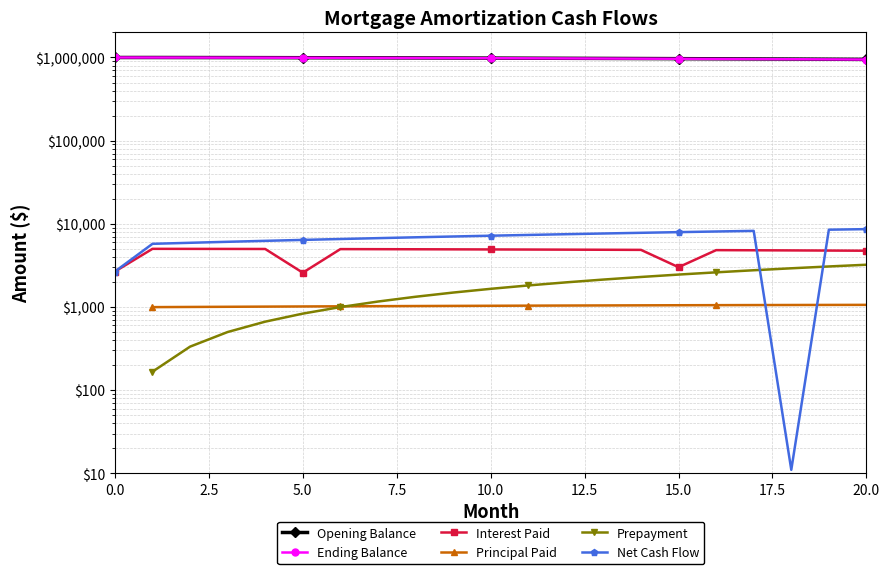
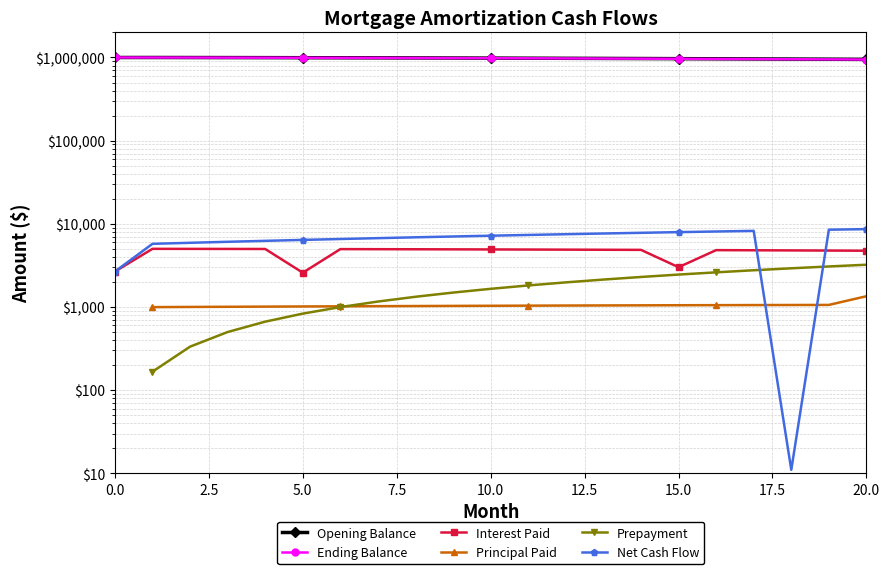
  {
    "Interest Paid": {
      "5.0": "$2,600",
      "10.0": "$5,000",
      "15.0": "$3,000",
      "20.0": "$5,000"
    },
    "Principal Paid": {
      "5.0": "$1,000",
      "10.0": "$1,000",
      "15.0": "$1,000",
-     "20.0": "$1,100"
+     "20.0": "$1,300"
    },
    "Prepayment": {
      "5.0": "$800",
      "10.0": "$1,700",
      "15.0": "$2,500",
      "20.0": "$3,200"
    },
    "Net Cash Flow": {
      "5.0": "$6,000",
      "10.0": "$7,000",
      "15.0": "$8,000",
      "20.0": "$9,000"
    }
  }
